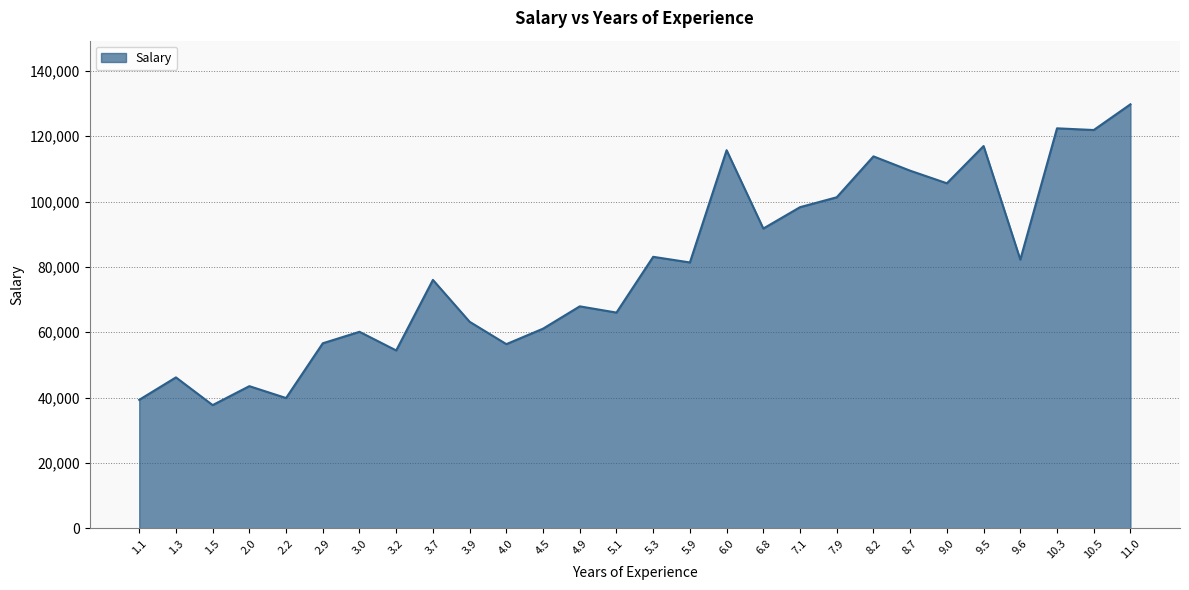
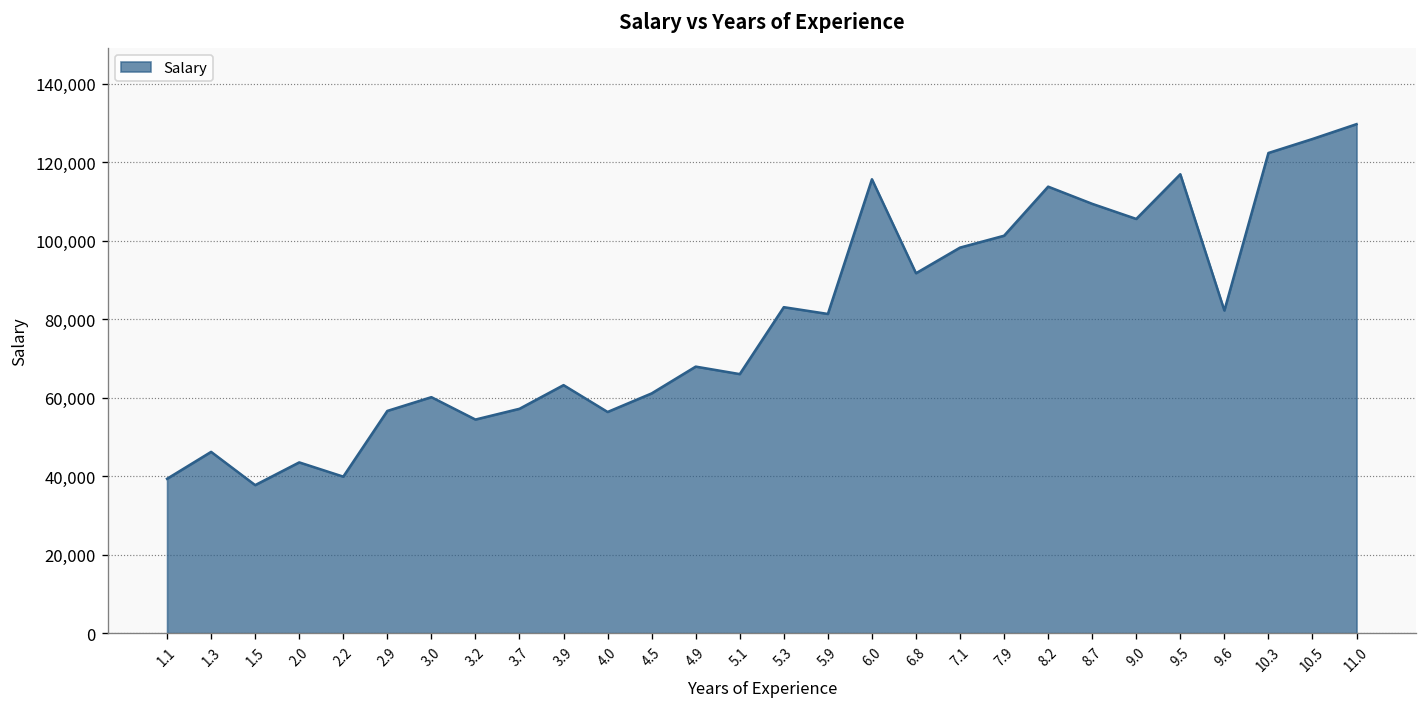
  {
    "1.1": "39,000",
    "1.3": "46,000",
    "1.5": "38,000",
    "2.0": "44,000",
    "2.2": "40,000",
    "2.9": "57,000",
    "3.0": "60,000",
    "3.2": "54,000",
-   "3.7": "76,000",
+   "3.7": "57,000",
    "3.9": "63,000",
    "4.0": "56,000",
    "4.5": "61,000",
    "4.9": "68,000",
    "5.1": "66,000",
    "5.3": "83,000",
    "5.9": "81,000",
    "6.0": "116,000",
    "6.8": "92,000",
    "7.1": "98,000",
    "7.9": "101,000",
    "8.2": "114,000",
    "8.7": "109,000",
    "9.0": "106,000",
    "9.5": "117,000",
    "9.6": "82,000",
    "10.3": "122,000",
-   "10.5": "122,000",
+   "10.5": "126,000",
    "11.0": "130,000"
  }
